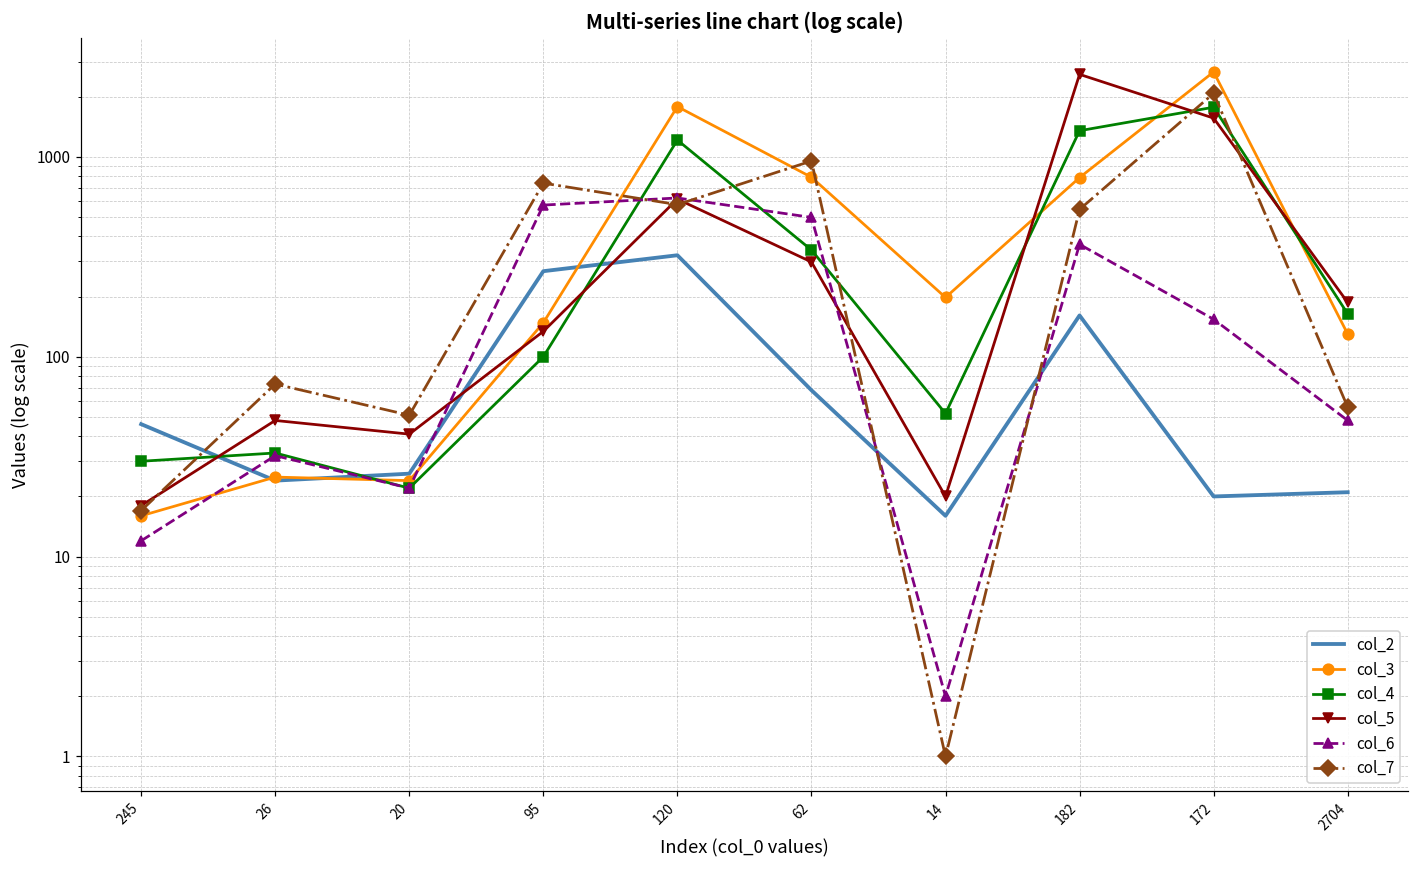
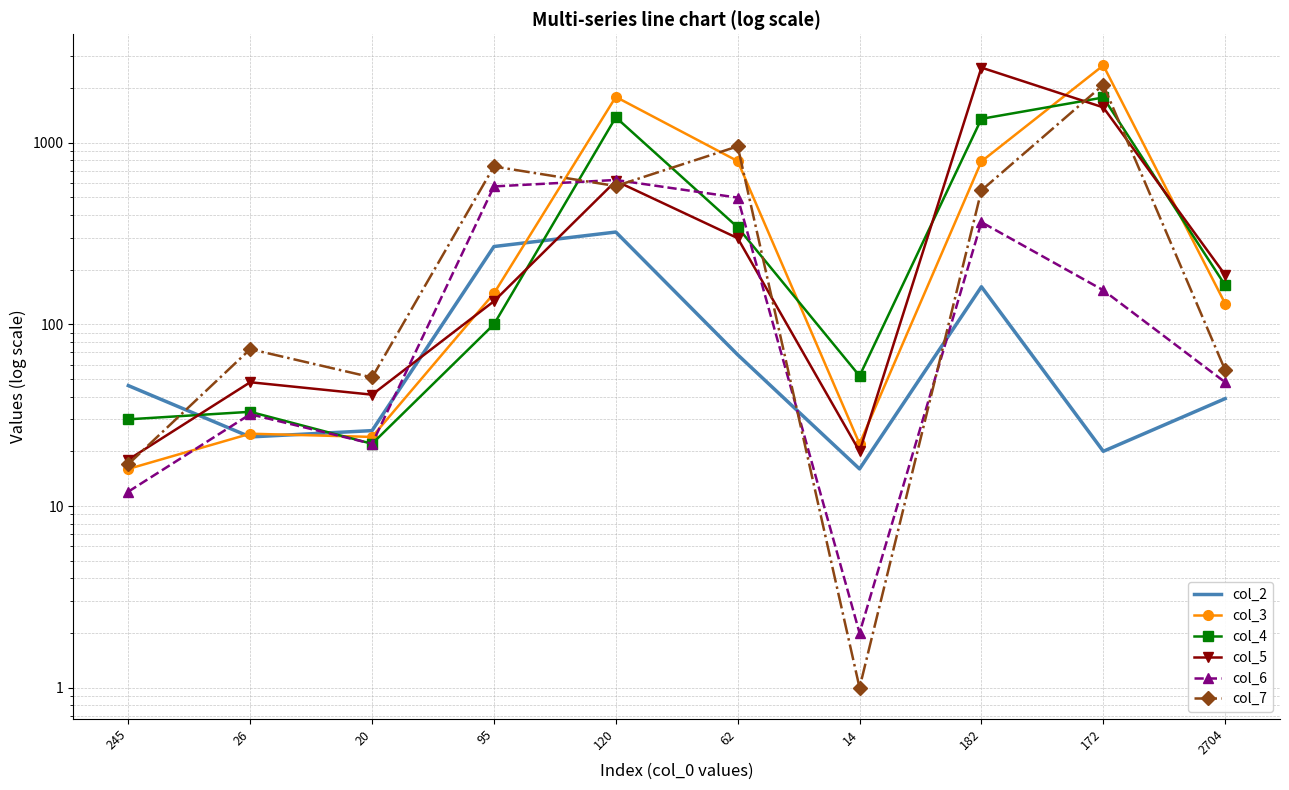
  {
    "col_2": {
      "245": 46,
      "26": 24,
      "20": 26,
      "95": 270,
      "120": 320,
      "62": 68,
      "14": 16,
      "182": 160,
      "172": 20,
-     "2704": 21
+     "2704": 39
    },
    "col_3": {
      "245": 16,
      "26": 25,
      "20": 24,
      "95": 150,
      "120": 1800,
      "62": 800,
-     "14": 200,
+     "14": 22,
      "182": 790,
      "172": 2700,
      "2704": 130
    },
    "col_4": {
      "245": 30,
      "95": 100,
-     "120": 1200,
+     "120": 1400,
      "62": 340,
      "14": 52,
      "182": 1400,
      "172": 1800,
      "2704": 160
    },
    "col_5": {
      "245": 18,
      "26": 48,
      "20": 41,
      "95": 130,
      "62": 300,
      "14": 20,
      "182": 2600,
      "172": 1600,
      "2704": 190
    },
    "col_6": {
      "245": 12,
      "95": 570,
      "62": 500,
      "14": 2,
      "182": 370,
      "172": 150,
      "2704": 48
    },
    "col_7": {
      "245": 17,
      "26": 73,
      "20": 51,
      "95": 740,
      "120": 580,
      "62": 1000,
      "14": 1,
      "182": 550,
      "172": 2100,
      "2704": 56
    }
  }
